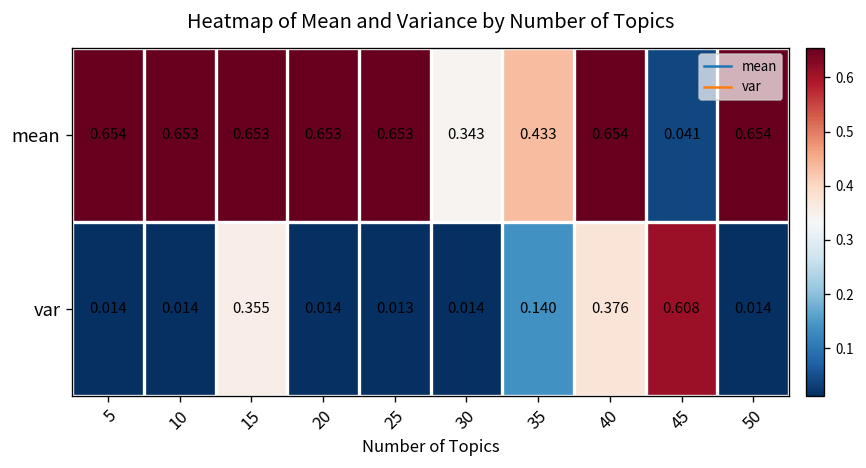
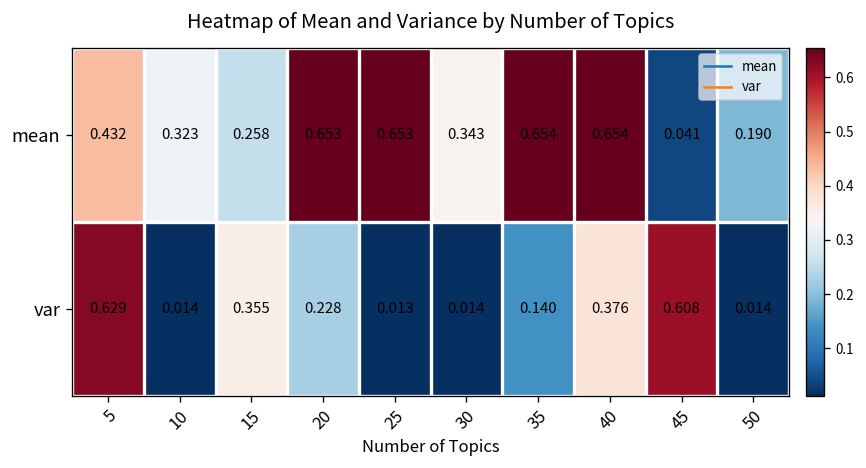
  {
    "mean": {
-     "5": 0.654,
-     "10": 0.653,
-     "15": 0.653,
+     "5": 0.432,
+     "10": 0.323,
+     "15": 0.258,
      "20": 0.653,
      "25": 0.653,
      "30": 0.343,
-     "35": 0.433,
+     "35": 0.654,
      "40": 0.654,
      "45": 0.041,
-     "50": 0.654
+     "50": 0.190
    },
    "var": {
-     "5": 0.014,
+     "5": 0.629,
      "10": 0.014,
      "15": 0.355,
-     "20": 0.014,
+     "20": 0.228,
      "25": 0.013,
      "30": 0.014,
      "35": 0.140,
      "40": 0.376,
      "45": 0.608,
      "50": 0.014
    }
  }
